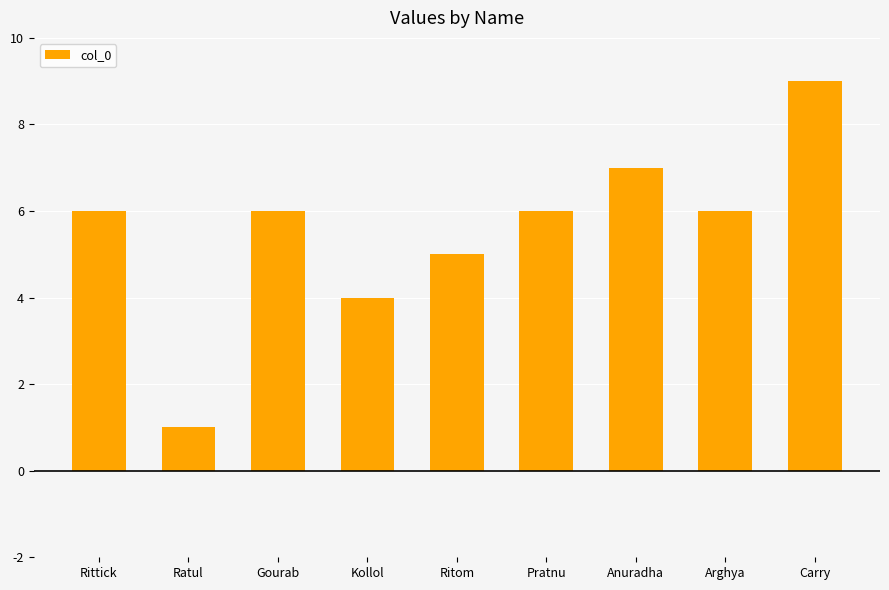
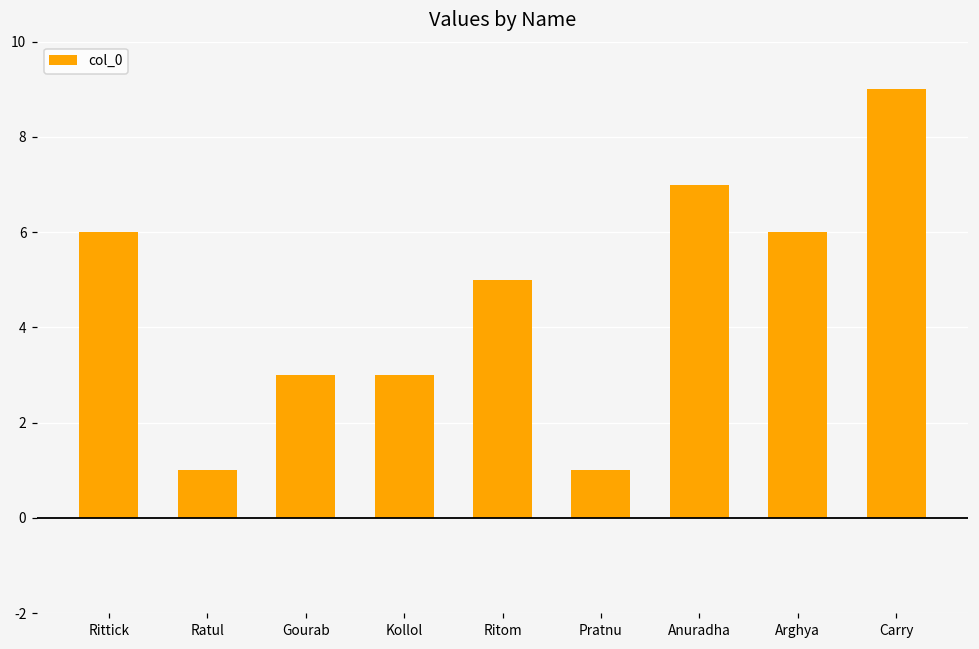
  {
    "Rittick": 6,
    "Ratul": 1,
-   "Gourab": 6,
-   "Kollol": 4,
+   "Gourab": 3,
+   "Kollol": 3,
    "Ritom": 5,
-   "Pratnu": 6,
+   "Pratnu": 1,
    "Anuradha": 7,
    "Arghya": 6,
    "Carry": 9
  }
